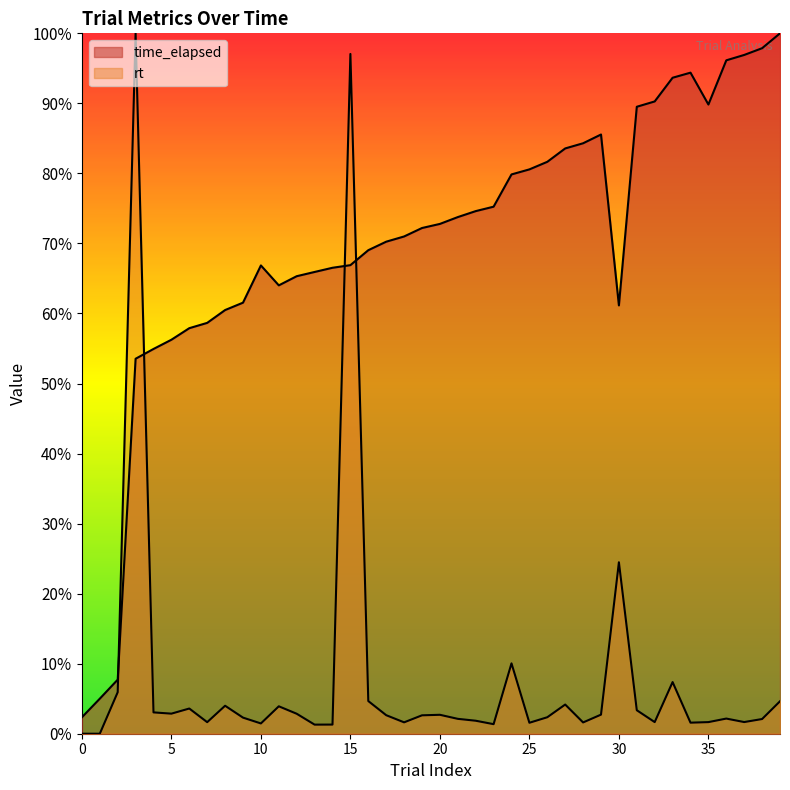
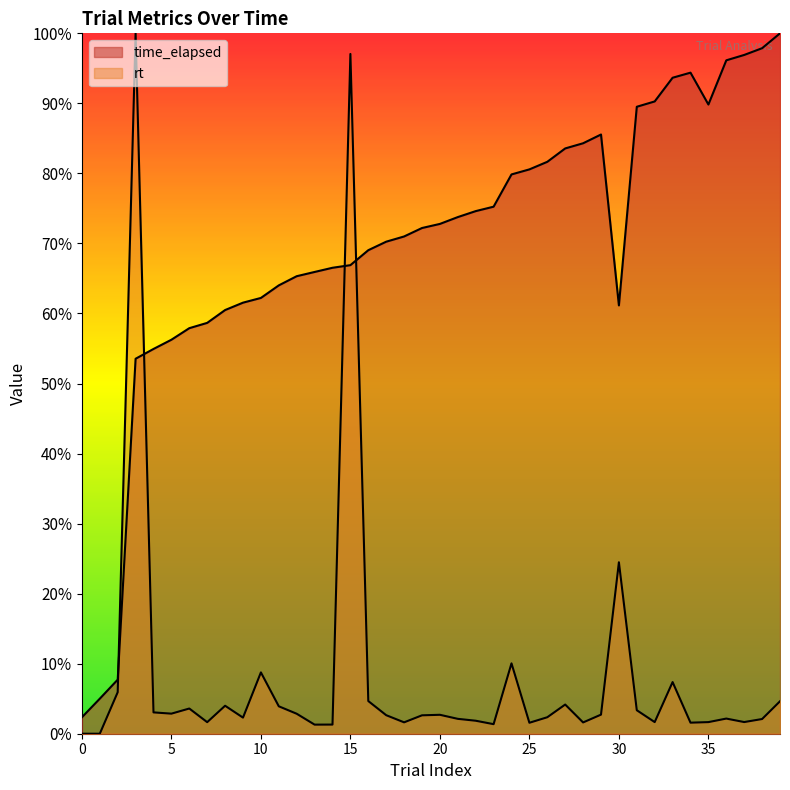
  {
    "time_elapsed": {
      "0": "2%",
      "5": "56%",
-     "10": "67%",
+     "10": "62%",
      "15": "67%",
      "20": "73%",
      "25": "81%",
      "30": "61%",
      "35": "90%"
    },
    "rt": {
      "0": "0%",
      "5": "3%",
-     "10": "1%",
+     "10": "9%",
      "15": "97%",
      "20": "3%",
      "25": "2%",
      "30": "24%",
      "35": "2%"
    }
  }
